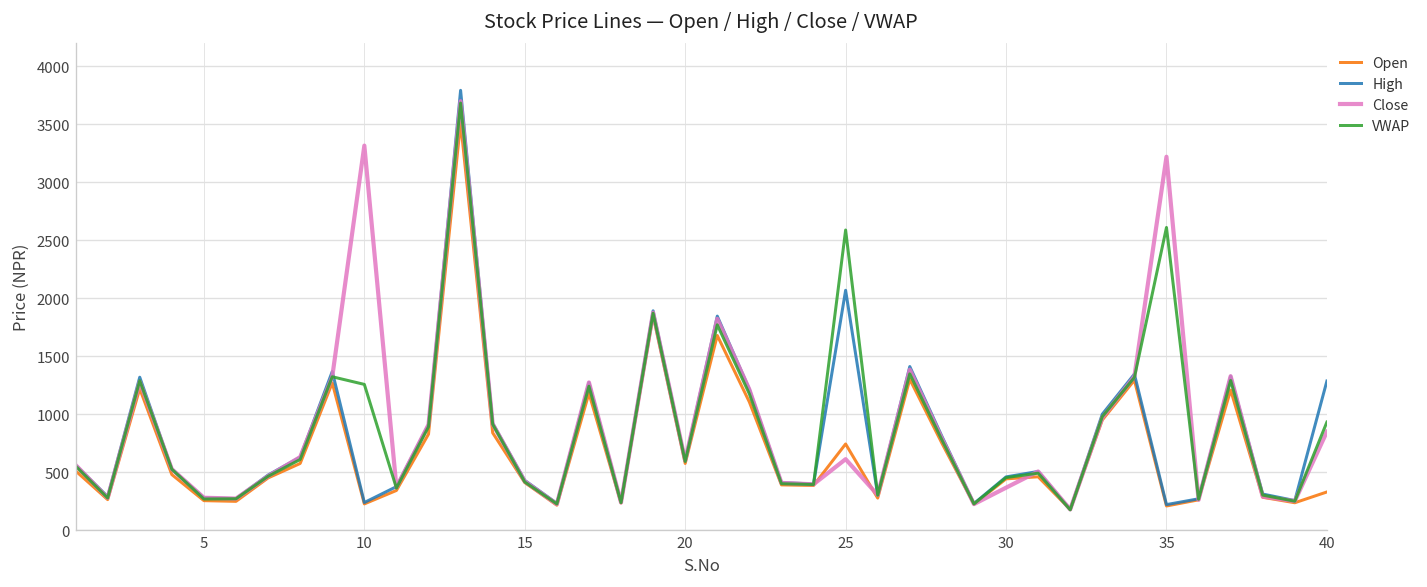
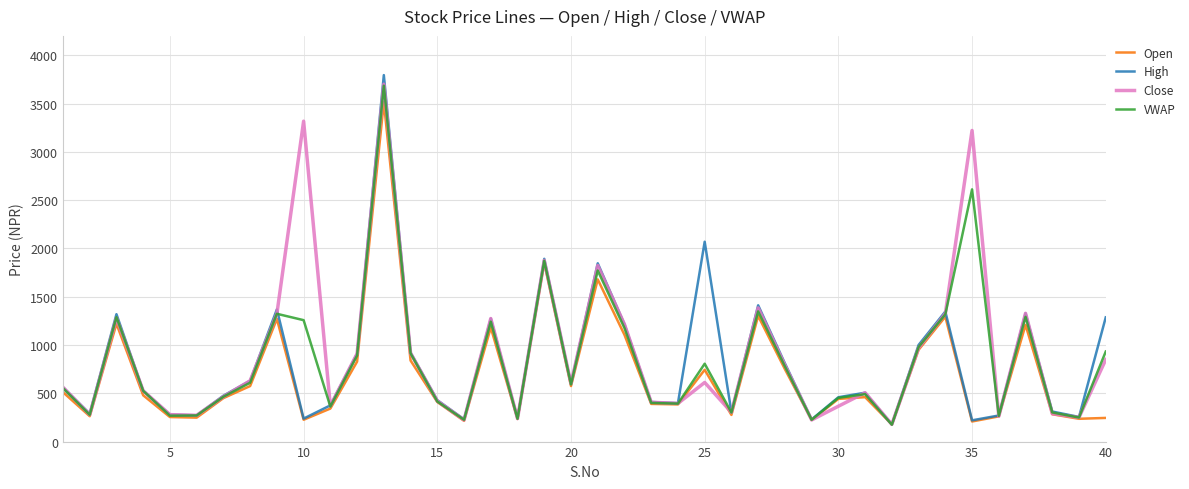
  {
    "Open": {
      "25": 700,
-     "40": 300
+     "40": 200
    },
    "High": {
      "25": 2100,
      "40": 1300
    },
    "Close": {
      "10": 3300,
      "25": 600,
      "30": 400,
      "35": 3200,
      "40": 800
    },
    "VWAP": {
      "10": 1300,
-     "25": 2600,
+     "25": 800,
      "35": 2600,
      "40": 900
    }
  }
